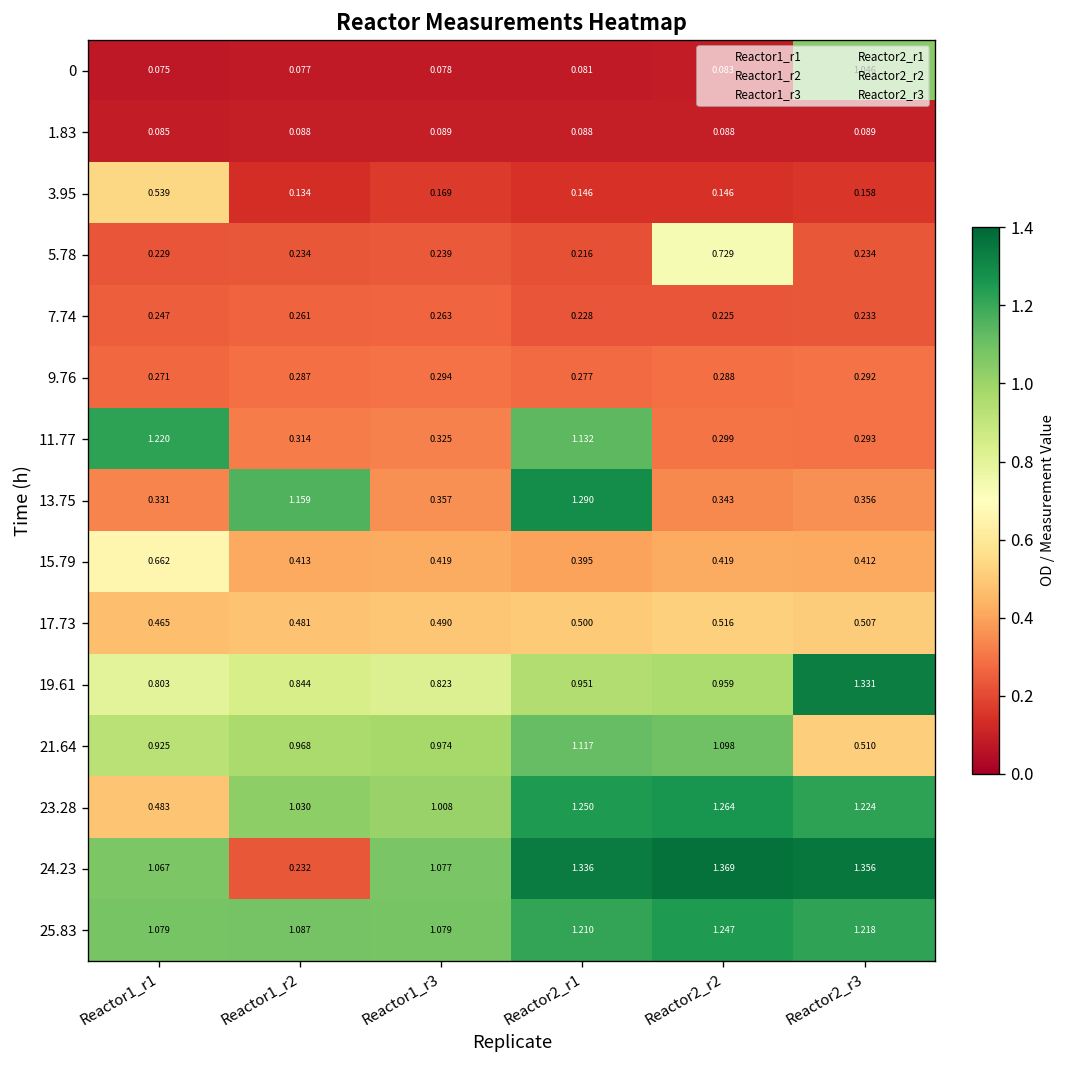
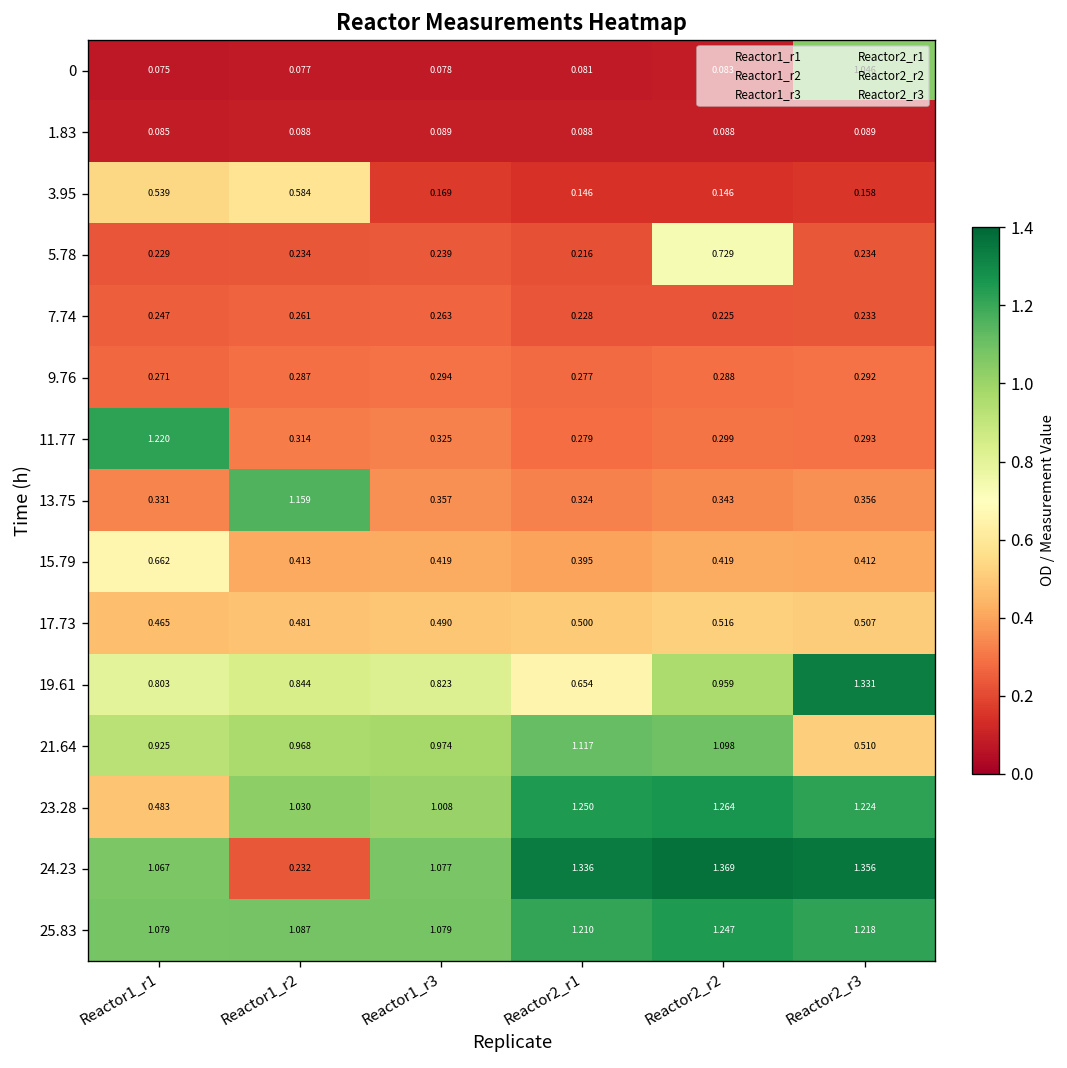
  {
    "0": {
      "Reactor1_r1": 0.075,
      "Reactor1_r2": 0.077,
      "Reactor1_r3": 0.078,
      "Reactor2_r1": 0.081
    },
    "1.83": {
      "Reactor1_r1": 0.085,
      "Reactor1_r2": 0.088,
      "Reactor1_r3": 0.089,
      "Reactor2_r1": 0.088,
      "Reactor2_r2": 0.088,
      "Reactor2_r3": 0.089
    },
    "3.95": {
      "Reactor1_r1": 0.539,
-     "Reactor1_r2": 0.134,
+     "Reactor1_r2": 0.584,
      "Reactor1_r3": 0.169,
      "Reactor2_r1": 0.146,
      "Reactor2_r2": 0.146,
      "Reactor2_r3": 0.158
    },
    "5.78": {
      "Reactor1_r1": 0.229,
      "Reactor1_r2": 0.234,
      "Reactor1_r3": 0.239,
      "Reactor2_r1": 0.216,
      "Reactor2_r2": 0.729,
      "Reactor2_r3": 0.234
    },
    "7.74": {
      "Reactor1_r1": 0.247,
      "Reactor1_r2": 0.261,
      "Reactor1_r3": 0.263,
      "Reactor2_r1": 0.228,
      "Reactor2_r2": 0.225,
      "Reactor2_r3": 0.233
    },
    "9.76": {
      "Reactor1_r1": 0.271,
      "Reactor1_r2": 0.287,
      "Reactor1_r3": 0.294,
      "Reactor2_r1": 0.277,
      "Reactor2_r2": 0.288,
      "Reactor2_r3": 0.292
    },
    "11.77": {
      "Reactor1_r1": 1.220,
      "Reactor1_r2": 0.314,
      "Reactor1_r3": 0.325,
-     "Reactor2_r1": 1.132,
+     "Reactor2_r1": 0.279,
      "Reactor2_r2": 0.299,
      "Reactor2_r3": 0.293
    },
    "13.75": {
      "Reactor1_r1": 0.331,
      "Reactor1_r2": 1.159,
      "Reactor1_r3": 0.357,
-     "Reactor2_r1": 1.290,
+     "Reactor2_r1": 0.324,
      "Reactor2_r2": 0.343,
      "Reactor2_r3": 0.356
    },
    "15.79": {
      "Reactor1_r1": 0.662,
      "Reactor1_r2": 0.413,
      "Reactor1_r3": 0.419,
      "Reactor2_r1": 0.395,
      "Reactor2_r2": 0.419,
      "Reactor2_r3": 0.412
    },
    "17.73": {
      "Reactor1_r1": 0.465,
      "Reactor1_r2": 0.481,
      "Reactor1_r3": 0.490,
      "Reactor2_r1": 0.500,
      "Reactor2_r2": 0.516,
      "Reactor2_r3": 0.507
    },
    "19.61": {
      "Reactor1_r1": 0.803,
      "Reactor1_r2": 0.844,
      "Reactor1_r3": 0.823,
-     "Reactor2_r1": 0.951,
+     "Reactor2_r1": 0.654,
      "Reactor2_r2": 0.959,
      "Reactor2_r3": 1.331
    },
    "21.64": {
      "Reactor1_r1": 0.925,
      "Reactor1_r2": 0.968,
      "Reactor1_r3": 0.974,
      "Reactor2_r1": 1.117,
      "Reactor2_r2": 1.098,
      "Reactor2_r3": 0.510
    },
    "23.28": {
      "Reactor1_r1": 0.483,
      "Reactor1_r2": 1.030,
      "Reactor1_r3": 1.008,
      "Reactor2_r1": 1.250,
      "Reactor2_r2": 1.264,
      "Reactor2_r3": 1.224
    },
    "24.23": {
      "Reactor1_r1": 1.067,
      "Reactor1_r2": 0.232,
      "Reactor1_r3": 1.077,
      "Reactor2_r1": 1.336,
      "Reactor2_r2": 1.369,
      "Reactor2_r3": 1.356
    },
    "25.83": {
      "Reactor1_r1": 1.079,
      "Reactor1_r2": 1.087,
      "Reactor1_r3": 1.079,
      "Reactor2_r1": 1.210,
      "Reactor2_r2": 1.247,
      "Reactor2_r3": 1.218
    }
  }
